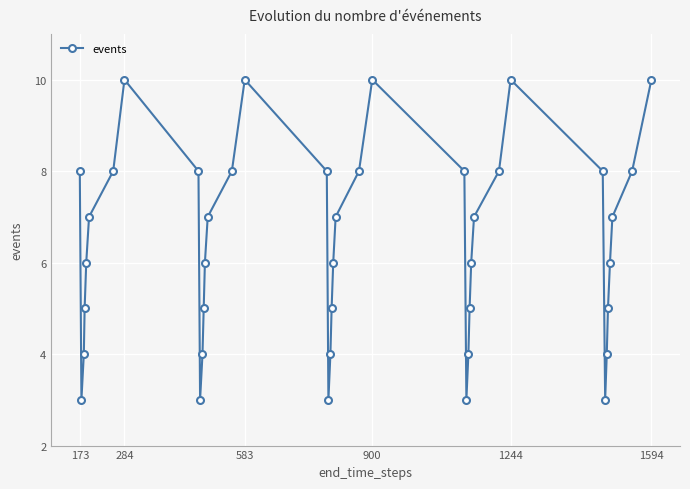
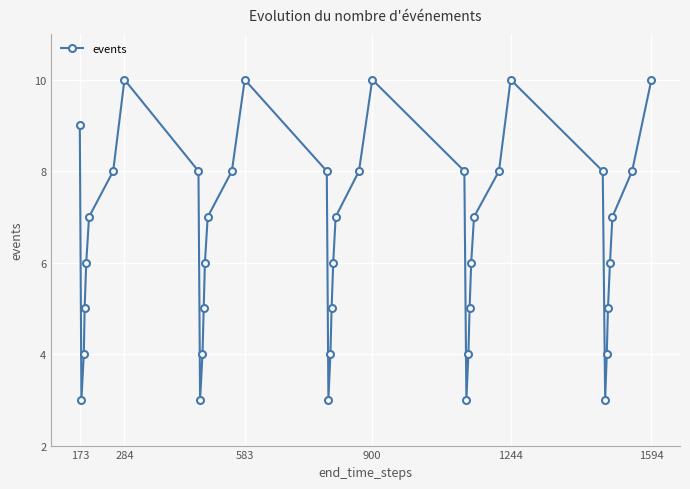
  {
-   "173": 8,
+   "173": 9,
    "284": 10,
    "583": 10,
    "900": 10,
    "1244": 10,
    "1594": 10
  }
